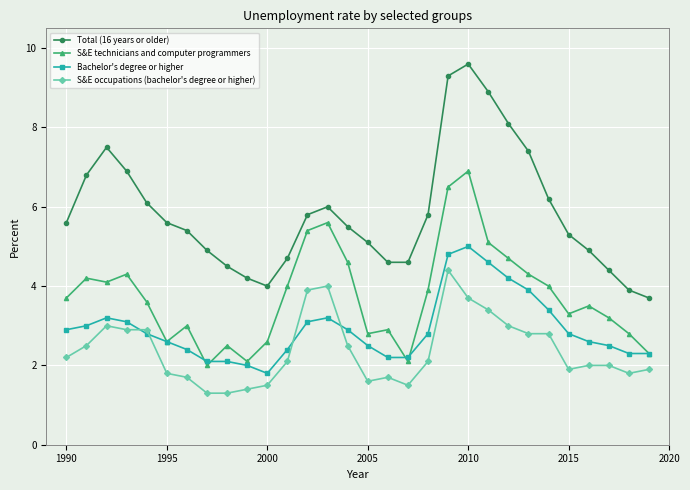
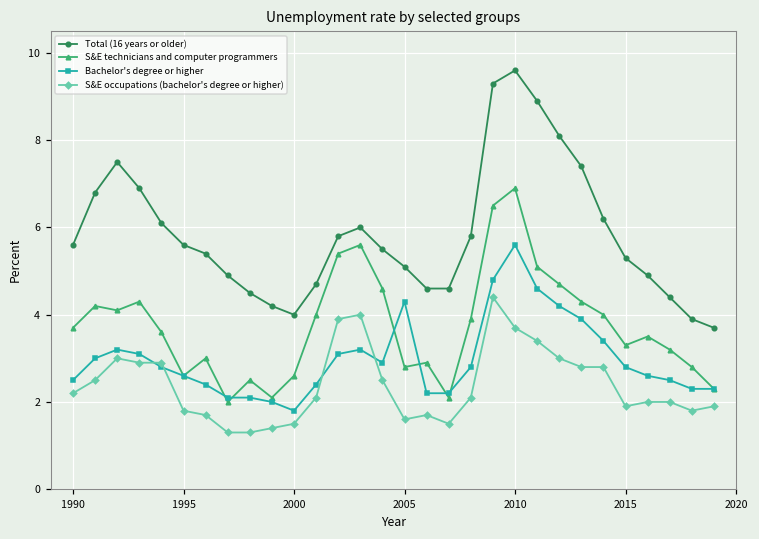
  {
    "Bachelor's degree or higher": {
-     "1990": 2.9,
+     "1990": 2.5,
      "2000": 1.8,
-     "2005": 2.5,
-     "2010": 5.0,
+     "2005": 4.3,
+     "2010": 5.6,
      "2015": 2.8
    },
    "S&E occupations (bachelor's degree or higher)": {
      "1990": 2.2,
      "1995": 1.8,
      "2000": 1.5,
      "2005": 1.6,
      "2010": 3.7,
      "2015": 1.9
    }
  }
